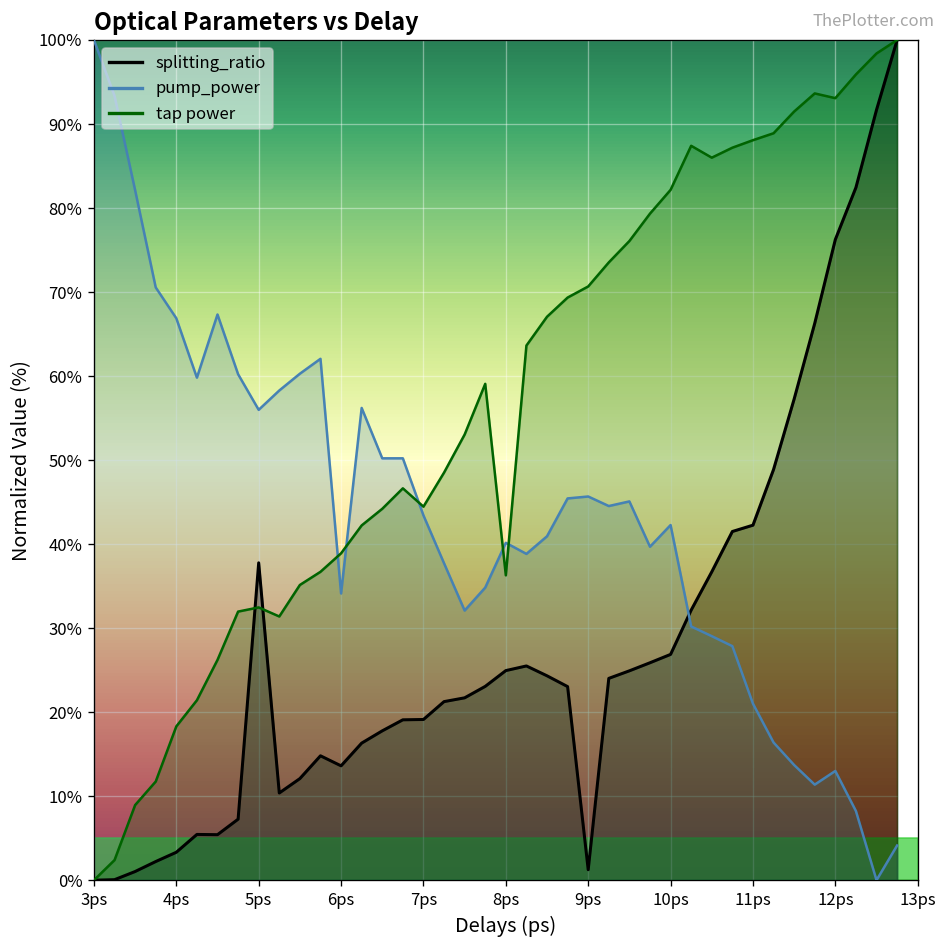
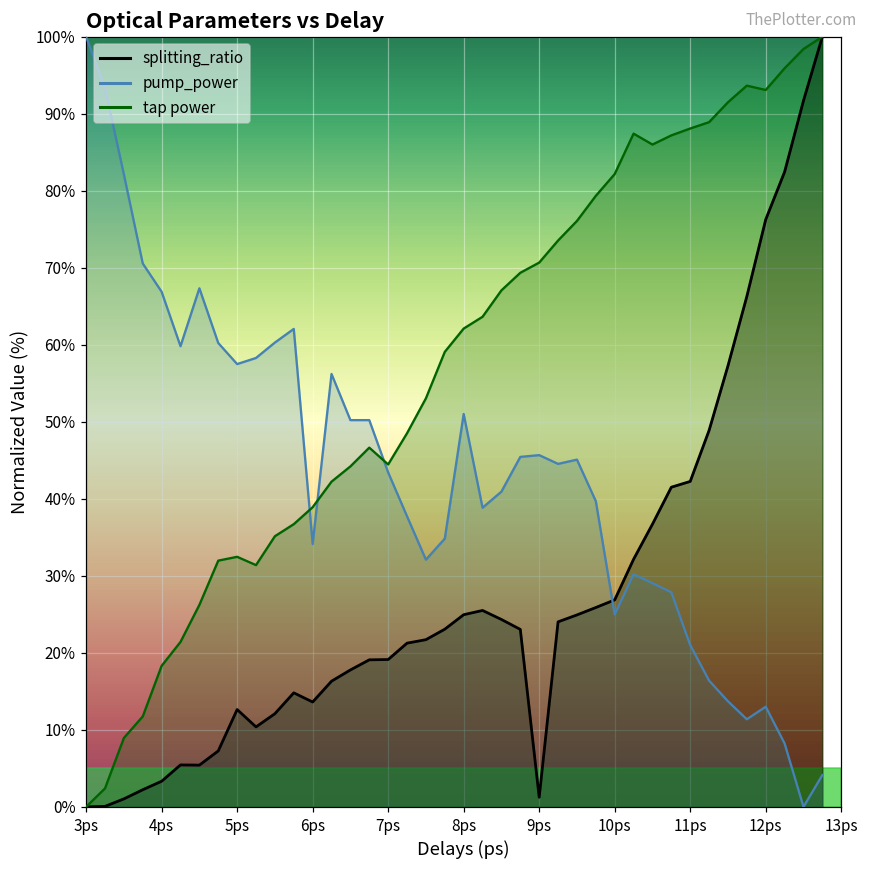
  {
    "splitting_ratio": {
-     "5ps": "38%",
+     "5ps": "13%",
      "6ps": "14%",
      "7ps": "19%",
      "8ps": "25%",
      "10ps": "27%",
      "11ps": "42%",
      "12ps": "76%"
    },
    "pump_power": {
      "3ps": "100%",
      "4ps": "67%",
-     "5ps": "56%",
+     "5ps": "57%",
      "6ps": "34%",
      "7ps": "43%",
-     "8ps": "40%",
+     "8ps": "51%",
      "9ps": "46%",
-     "10ps": "42%",
+     "10ps": "25%",
      "11ps": "21%",
      "12ps": "13%"
    },
    "tap power": {
      "4ps": "18%",
      "5ps": "32%",
      "6ps": "39%",
      "7ps": "44%",
-     "8ps": "36%",
+     "8ps": "62%",
      "9ps": "71%",
      "10ps": "82%",
      "11ps": "88%",
      "12ps": "93%"
    }
  }
